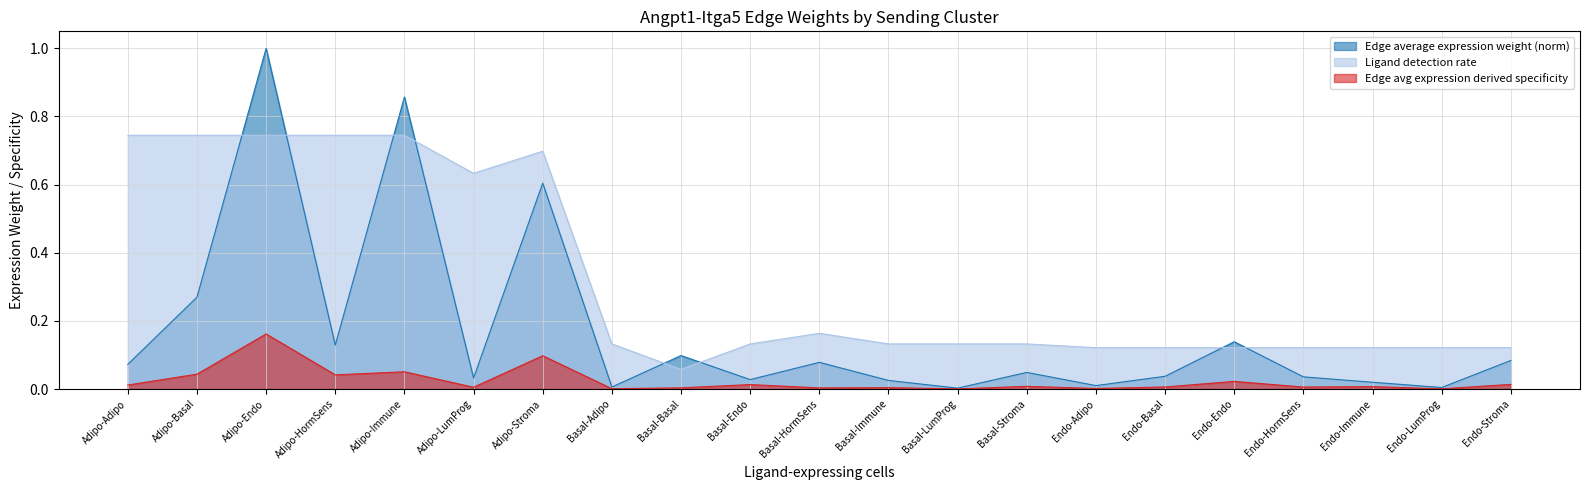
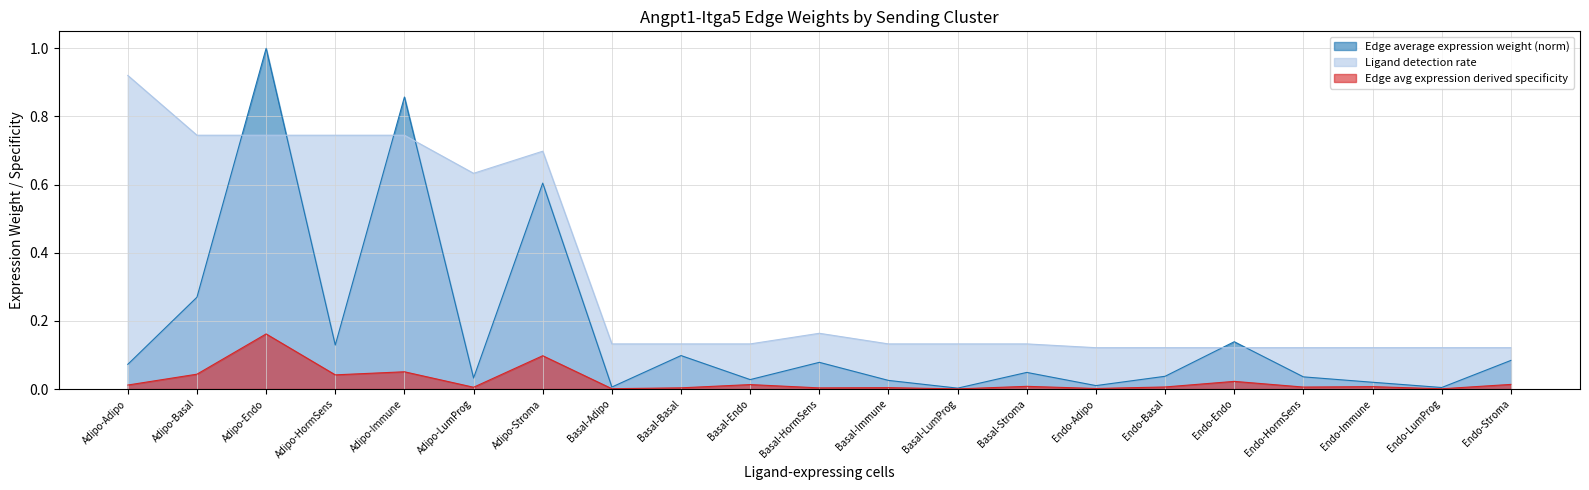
  {
    "Edge average expression weight (norm)": {
      "Adipo-Adipo": 0.07,
      "Adipo-Basal": 0.27,
      "Adipo-Endo": 1.00,
      "Adipo-HormSens": 0.13,
      "Adipo-Immune": 0.86,
      "Adipo-LumProg": 0.03,
      "Adipo-Stroma": 0.60,
      "Basal-Basal": 0.10,
      "Basal-Endo": 0.03,
      "Basal-HormSens": 0.08,
      "Basal-Immune": 0.03,
      "Basal-Stroma": 0.05,
      "Endo-Adipo": 0.01,
      "Endo-Basal": 0.04,
      "Endo-Endo": 0.14,
      "Endo-HormSens": 0.04,
      "Endo-Immune": 0.02,
      "Endo-Stroma": 0.08
    },
    "Ligand detection rate": {
-     "Adipo-Adipo": 0.75,
+     "Adipo-Adipo": 0.92,
      "Adipo-Basal": 0.75,
      "Adipo-Endo": 0.75,
      "Adipo-HormSens": 0.75,
      "Adipo-Immune": 0.75,
      "Adipo-LumProg": 0.63,
      "Adipo-Stroma": 0.70,
      "Basal-Adipo": 0.13,
-     "Basal-Basal": 0.06,
+     "Basal-Basal": 0.13,
      "Basal-Endo": 0.13,
      "Basal-HormSens": 0.16,
      "Basal-Immune": 0.13,
      "Basal-LumProg": 0.13,
      "Basal-Stroma": 0.13,
      "Endo-Adipo": 0.12,
      "Endo-Basal": 0.12,
      "Endo-Endo": 0.12,
      "Endo-HormSens": 0.12,
      "Endo-Immune": 0.12,
      "Endo-LumProg": 0.12,
      "Endo-Stroma": 0.12
    },
    "Edge avg expression derived specificity": {
      "Adipo-Adipo": 0.01,
      "Adipo-Basal": 0.04,
      "Adipo-Endo": 0.16,
      "Adipo-HormSens": 0.04,
      "Adipo-Immune": 0.05,
      "Adipo-LumProg": 0.01,
      "Adipo-Stroma": 0.10,
      "Basal-Basal": 0.00,
      "Basal-Endo": 0.01,
      "Basal-HormSens": 0.00,
      "Basal-Immune": 0.00,
      "Basal-Stroma": 0.01,
      "Endo-Adipo": 0.00,
      "Endo-Basal": 0.01,
      "Endo-Endo": 0.02,
      "Endo-HormSens": 0.01,
      "Endo-Immune": 0.01,
      "Endo-Stroma": 0.01
    }
  }
